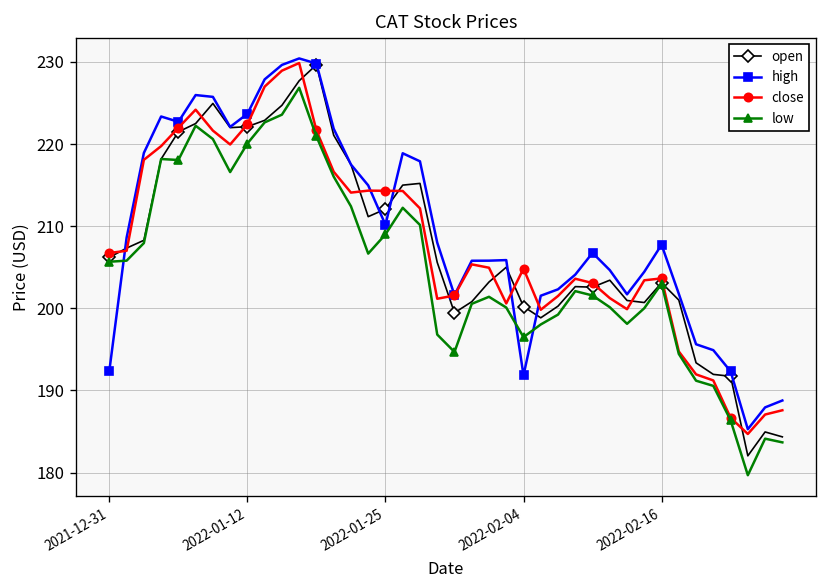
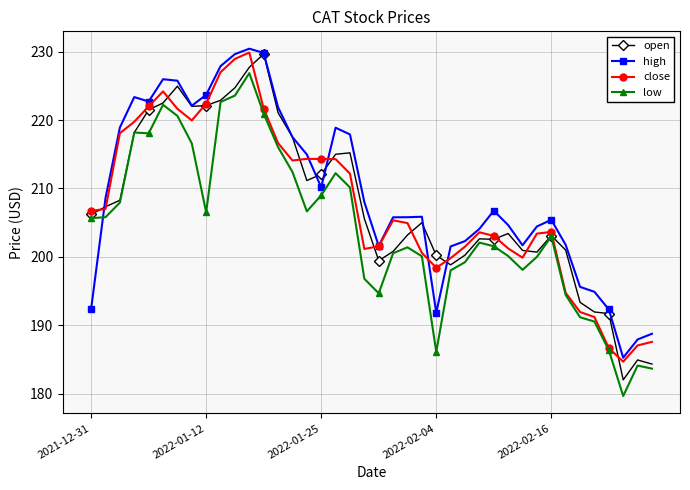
  {
    "open": {
      "2021-12-31": 206,
      "2022-01-25": 212,
      "2022-02-04": 200
    },
    "high": {
      "2021-12-31": 192,
      "2022-01-12": 224,
      "2022-01-25": 210,
      "2022-02-04": 192,
-     "2022-02-16": 208
+     "2022-02-16": 205
    },
    "close": {
      "2021-12-31": 207,
      "2022-01-25": 214,
-     "2022-02-04": 205,
+     "2022-02-04": 198,
      "2022-02-16": 204
    },
    "low": {
      "2021-12-31": 206,
-     "2022-01-12": 220,
+     "2022-01-12": 207,
      "2022-01-25": 209,
-     "2022-02-04": 196
+     "2022-02-04": 186
    }
  }
